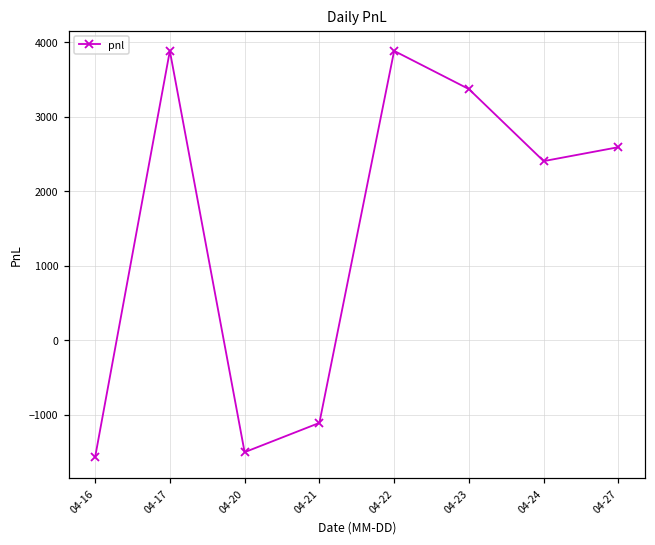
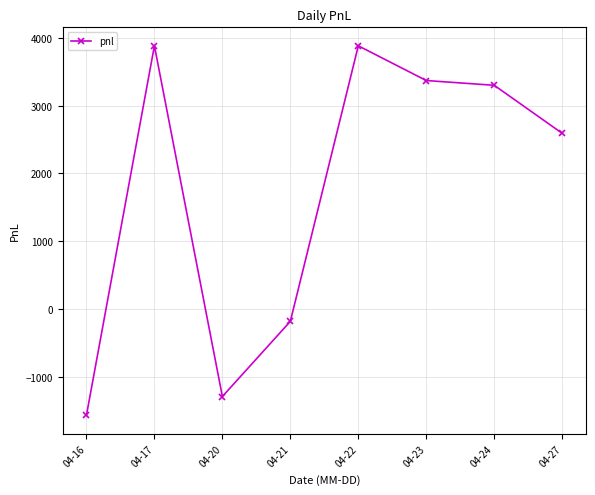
  {
    "04-16": -1600,
    "04-17": 3900,
-   "04-20": -1500,
-   "04-21": -1100,
+   "04-20": -1300,
+   "04-21": -200,
    "04-22": 3900,
    "04-23": 3400,
-   "04-24": 2400,
+   "04-24": 3300,
    "04-27": 2600
  }
